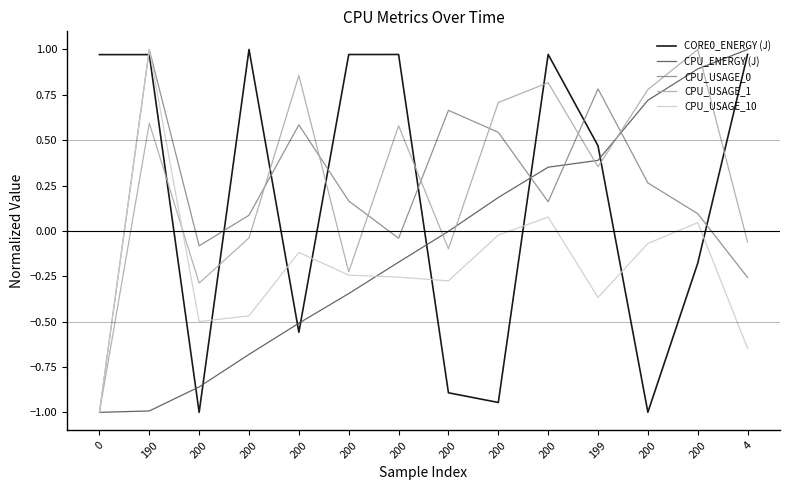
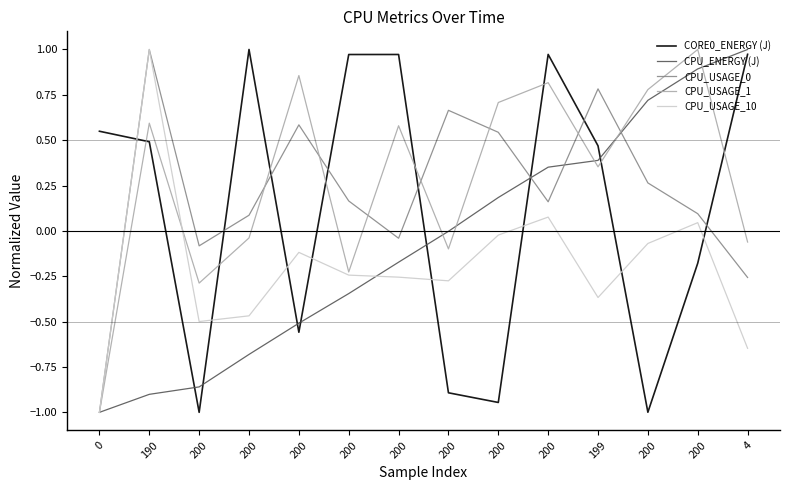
  {
    "CORE0_ENERGY (J)": {
-     "0": 0.97,
-     "190": 0.97,
+     "0": 0.55,
+     "190": 0.49,
      "199": 0.47,
      "4": 0.97
    },
    "CPU_ENERGY (J)": {
-     "190": -0.99,
+     "190": -0.90,
      "199": 0.39,
      "4": 1.00
    }
  }
